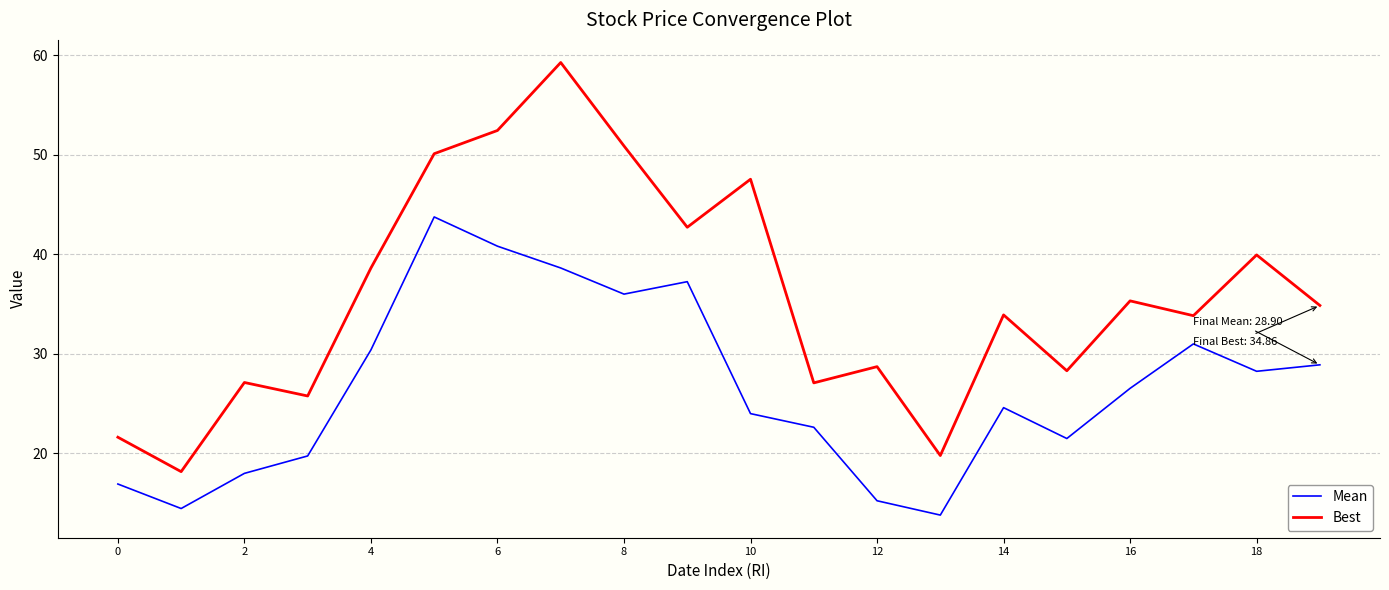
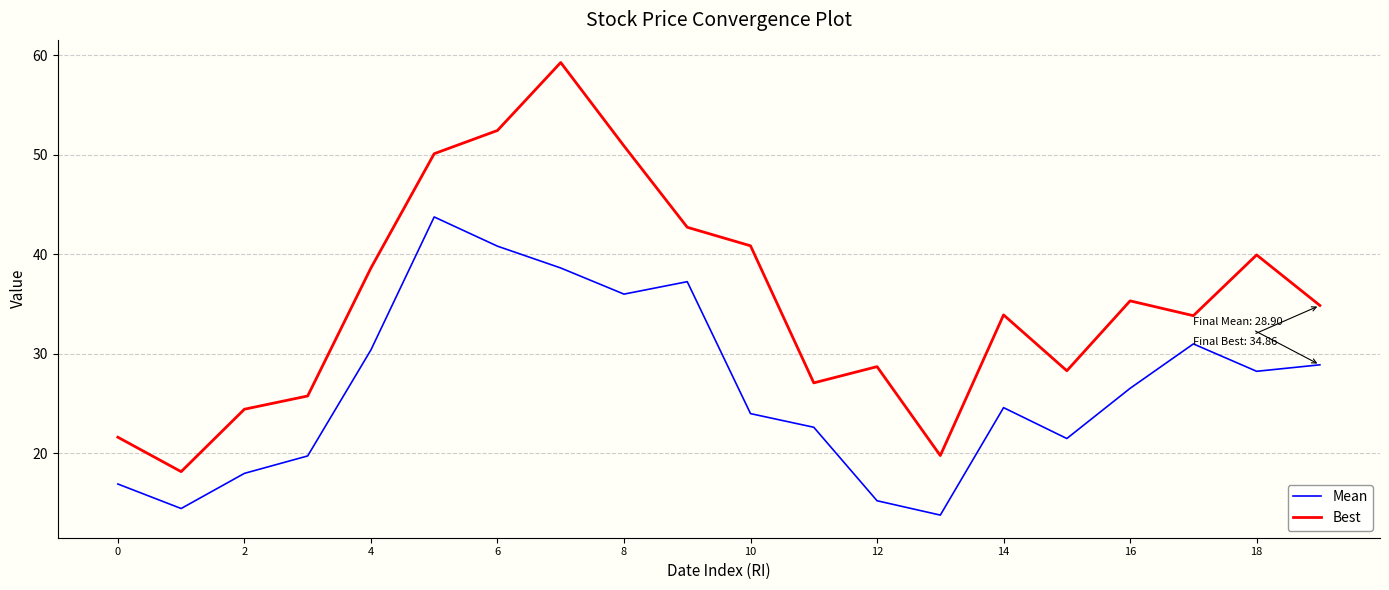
  {
    "Mean": {
      "0": 17,
      "2": 18,
      "4": 30,
      "6": 41,
      "8": 36,
      "10": 24,
      "12": 15,
      "14": 25,
      "16": 27,
      "18": 28
    },
    "Best": {
      "0": 22,
-     "2": 27,
+     "2": 24,
      "4": 39,
      "6": 52,
      "8": 51,
-     "10": 48,
+     "10": 41,
      "12": 29,
      "14": 34,
      "16": 35,
      "18": 40
    }
  }
